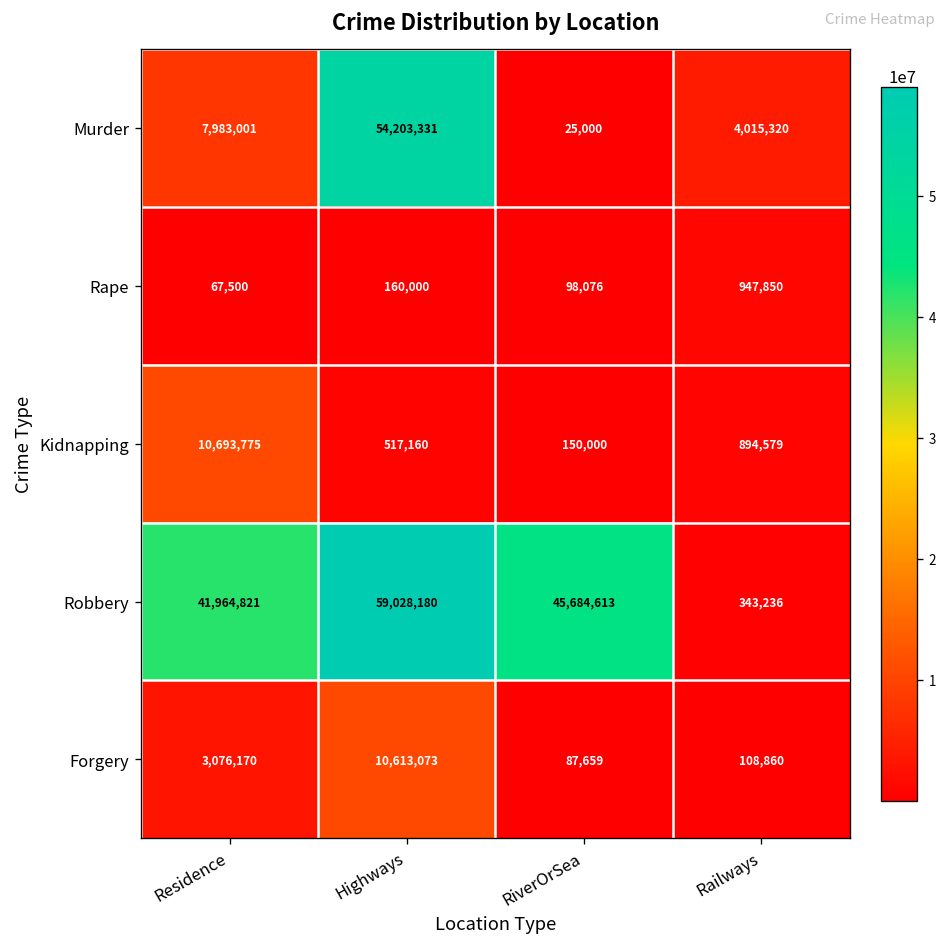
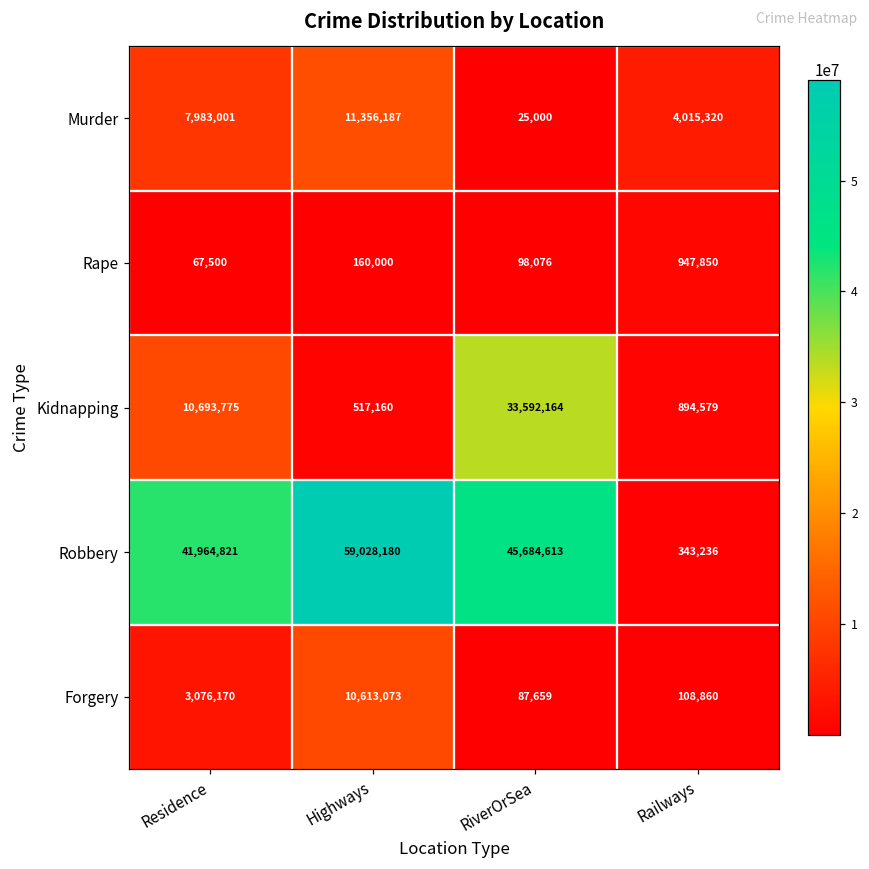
  {
    "Murder": {
      "Residence": "7,983,001",
-     "Highways": "54,203,331",
+     "Highways": "11,356,187",
      "RiverOrSea": "25,000",
      "Railways": "4,015,320"
    },
    "Rape": {
      "Residence": "67,500",
      "Highways": "160,000",
      "RiverOrSea": "98,076",
      "Railways": "947,850"
    },
    "Kidnapping": {
      "Residence": "10,693,775",
      "Highways": "517,160",
-     "RiverOrSea": "150,000",
+     "RiverOrSea": "33,592,164",
      "Railways": "894,579"
    },
    "Robbery": {
      "Residence": "41,964,821",
      "Highways": "59,028,180",
      "RiverOrSea": "45,684,613",
      "Railways": "343,236"
    },
    "Forgery": {
      "Residence": "3,076,170",
      "Highways": "10,613,073",
      "RiverOrSea": "87,659",
      "Railways": "108,860"
    }
  }
